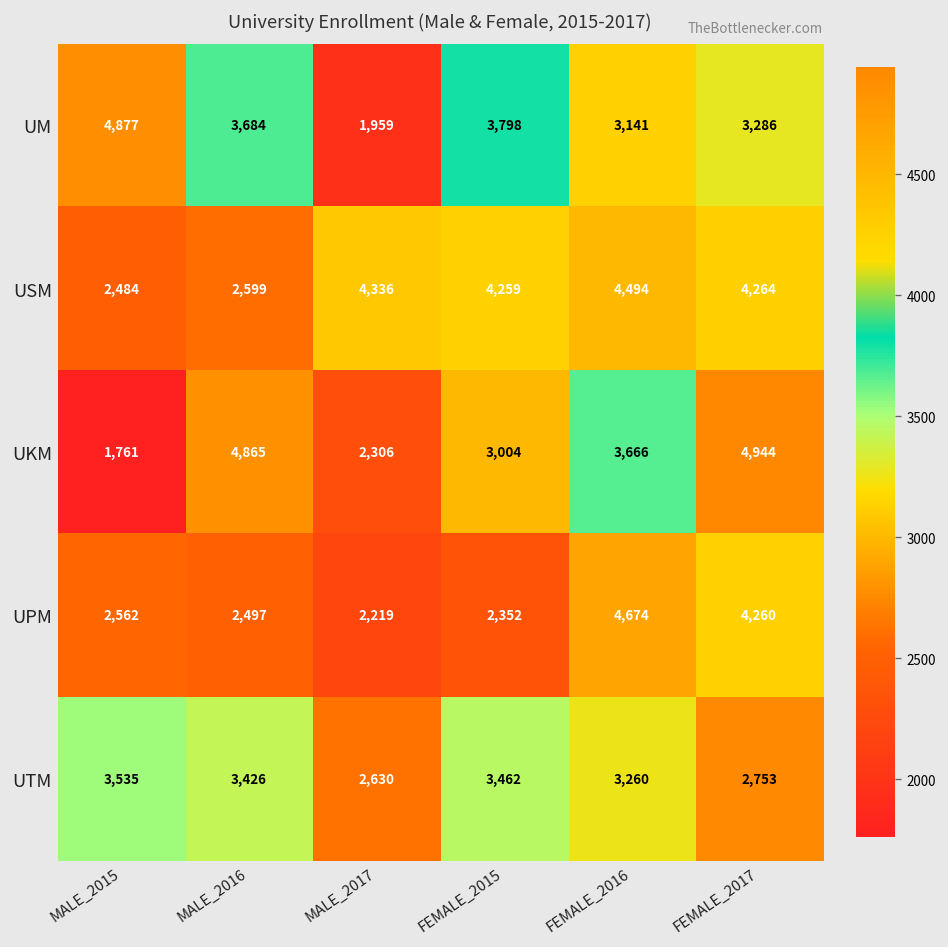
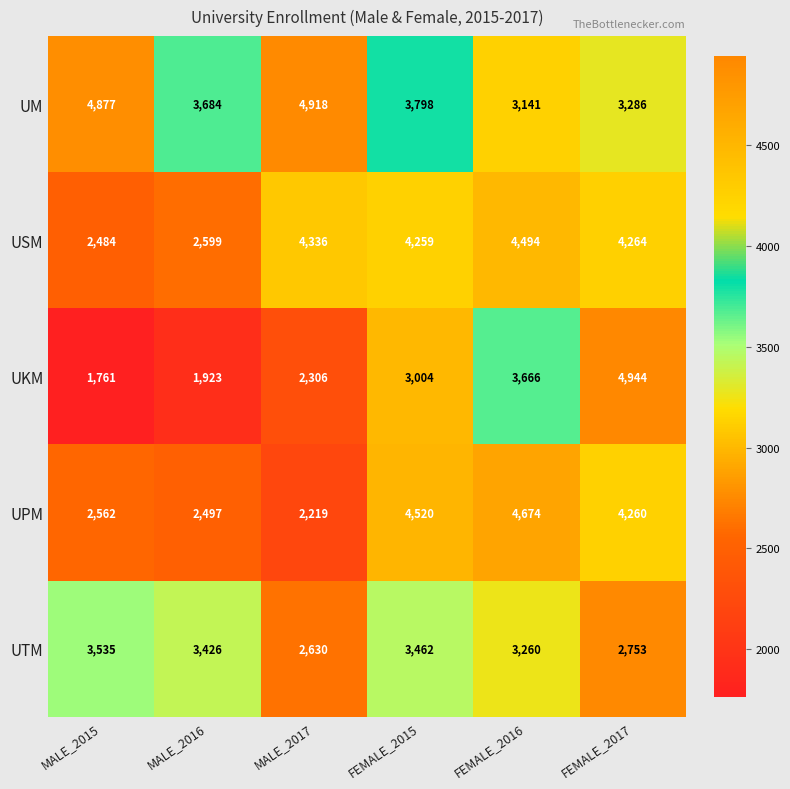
  {
    "UM": {
      "MALE_2015": "4,877",
      "MALE_2016": "3,684",
-     "MALE_2017": "1,959",
+     "MALE_2017": "4,918",
      "FEMALE_2015": "3,798",
      "FEMALE_2016": "3,141",
      "FEMALE_2017": "3,286"
    },
    "USM": {
      "MALE_2015": "2,484",
      "MALE_2016": "2,599",
      "MALE_2017": "4,336",
      "FEMALE_2015": "4,259",
      "FEMALE_2016": "4,494",
      "FEMALE_2017": "4,264"
    },
    "UKM": {
      "MALE_2015": "1,761",
-     "MALE_2016": "4,865",
+     "MALE_2016": "1,923",
      "MALE_2017": "2,306",
      "FEMALE_2015": "3,004",
      "FEMALE_2016": "3,666",
      "FEMALE_2017": "4,944"
    },
    "UPM": {
      "MALE_2015": "2,562",
      "MALE_2016": "2,497",
      "MALE_2017": "2,219",
-     "FEMALE_2015": "2,352",
+     "FEMALE_2015": "4,520",
      "FEMALE_2016": "4,674",
      "FEMALE_2017": "4,260"
    },
    "UTM": {
      "MALE_2015": "3,535",
      "MALE_2016": "3,426",
      "MALE_2017": "2,630",
      "FEMALE_2015": "3,462",
      "FEMALE_2016": "3,260",
      "FEMALE_2017": "2,753"
    }
  }
